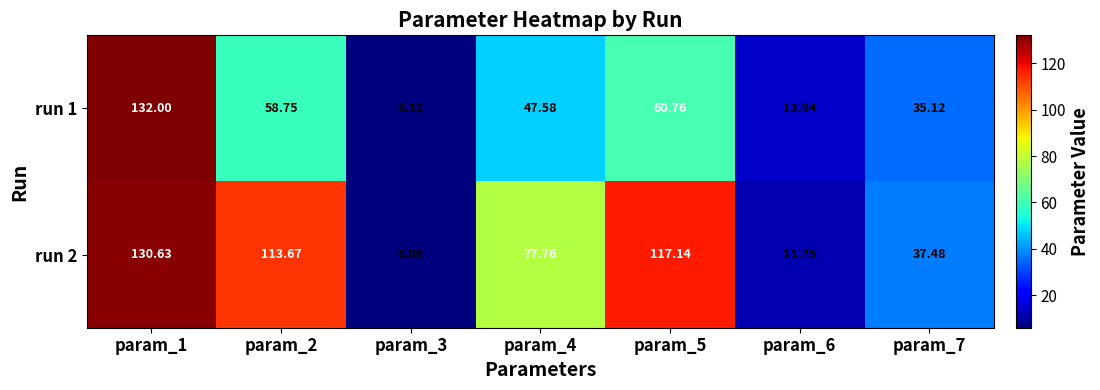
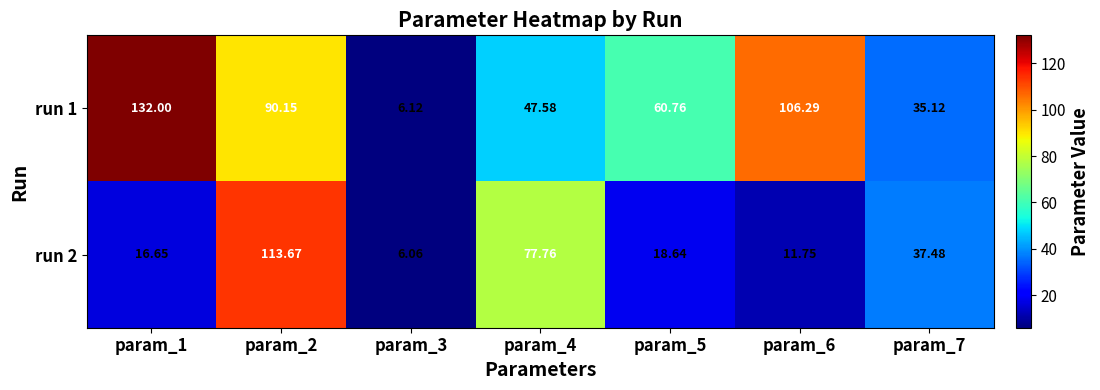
  {
    "run 1": {
      "param_1": 132.00,
-     "param_2": 58.75,
+     "param_2": 90.15,
      "param_3": 6.12,
      "param_4": 47.58,
      "param_5": 60.76,
-     "param_6": 13.94,
+     "param_6": 106.29,
      "param_7": 35.12
    },
    "run 2": {
-     "param_1": 130.63,
+     "param_1": 16.65,
      "param_2": 113.67,
      "param_3": 6.06,
      "param_4": 77.76,
-     "param_5": 117.14,
+     "param_5": 18.64,
      "param_6": 11.75,
      "param_7": 37.48
    }
  }
